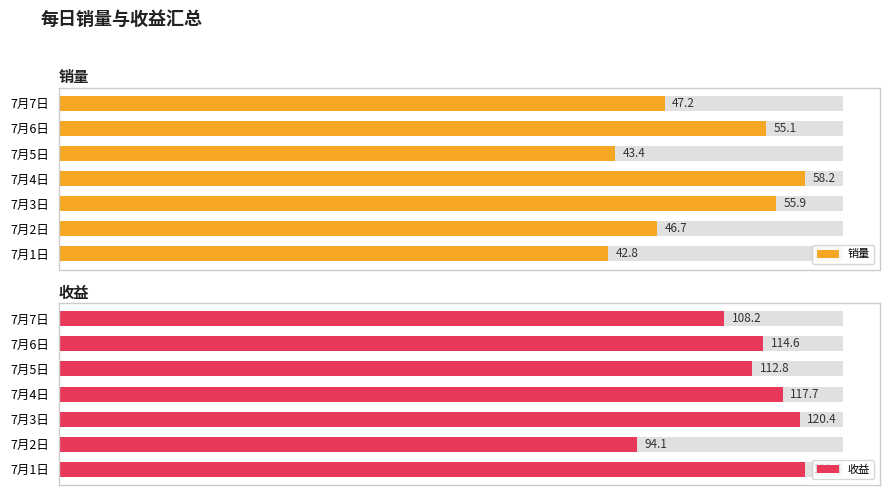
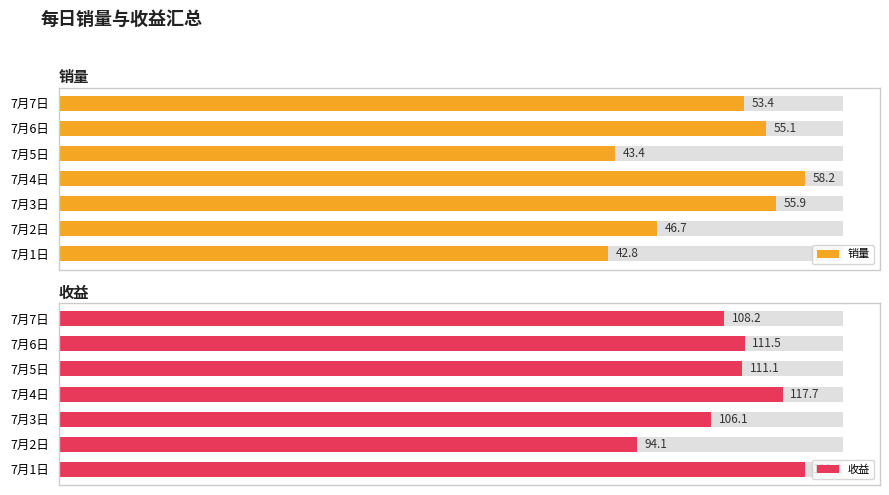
  {
    "销量": {
      "销量": {
-       "7月7日": 47.2
+       "7月7日": 53.4
      }
    },
    "收益": {
      "收益": {
-       "7月6日": 114.6,
-       "7月5日": 112.8,
-       "7月3日": 120.4
+       "7月6日": 111.5,
+       "7月5日": 111.1,
+       "7月3日": 106.1
      }
    }
  }
